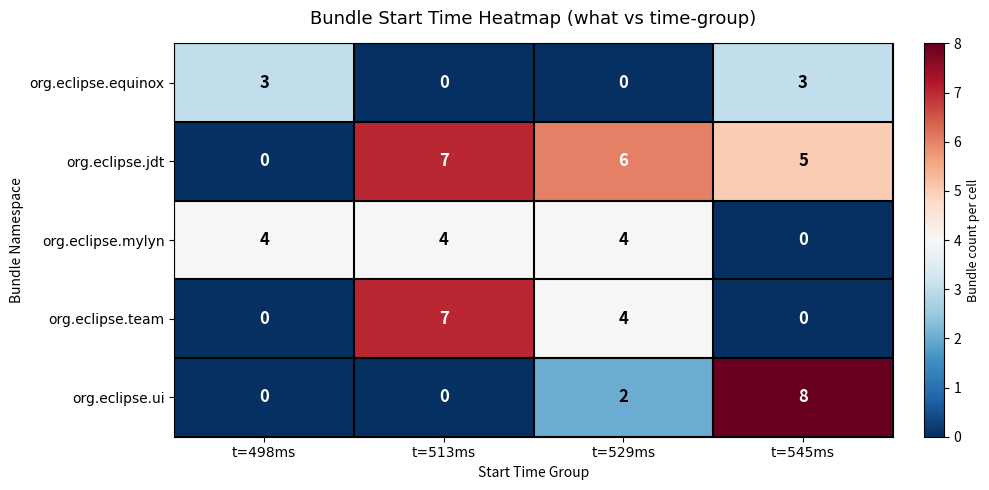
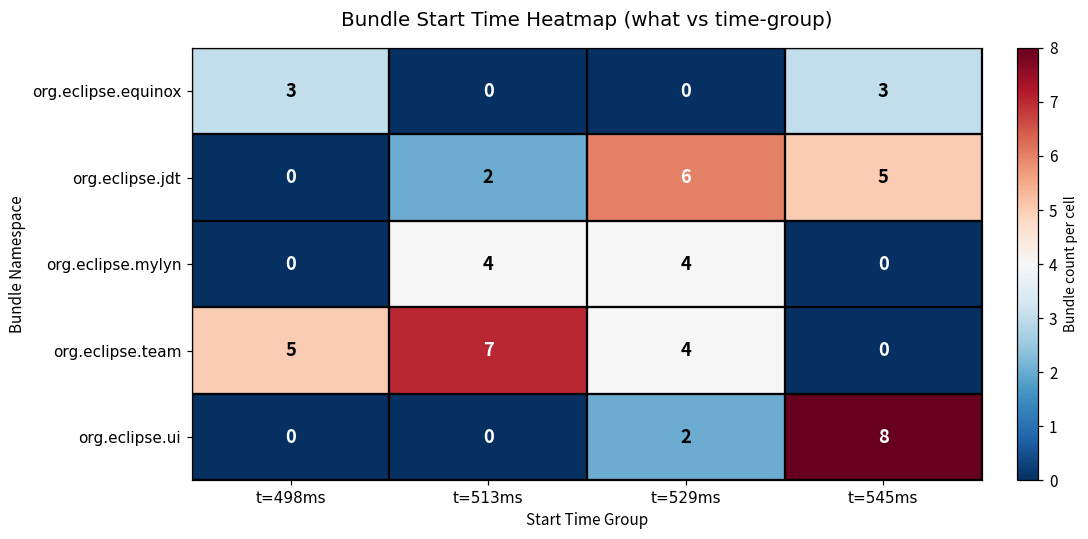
  {
    "org.eclipse.equinox": {
      "t=498ms": 3,
      "t=513ms": 0,
      "t=529ms": 0,
      "t=545ms": 3
    },
    "org.eclipse.jdt": {
      "t=498ms": 0,
-     "t=513ms": 7,
+     "t=513ms": 2,
      "t=529ms": 6,
      "t=545ms": 5
    },
    "org.eclipse.mylyn": {
-     "t=498ms": 4,
+     "t=498ms": 0,
      "t=513ms": 4,
      "t=529ms": 4,
      "t=545ms": 0
    },
    "org.eclipse.team": {
-     "t=498ms": 0,
+     "t=498ms": 5,
      "t=513ms": 7,
      "t=529ms": 4,
      "t=545ms": 0
    },
    "org.eclipse.ui": {
      "t=498ms": 0,
      "t=513ms": 0,
      "t=529ms": 2,
      "t=545ms": 8
    }
  }
